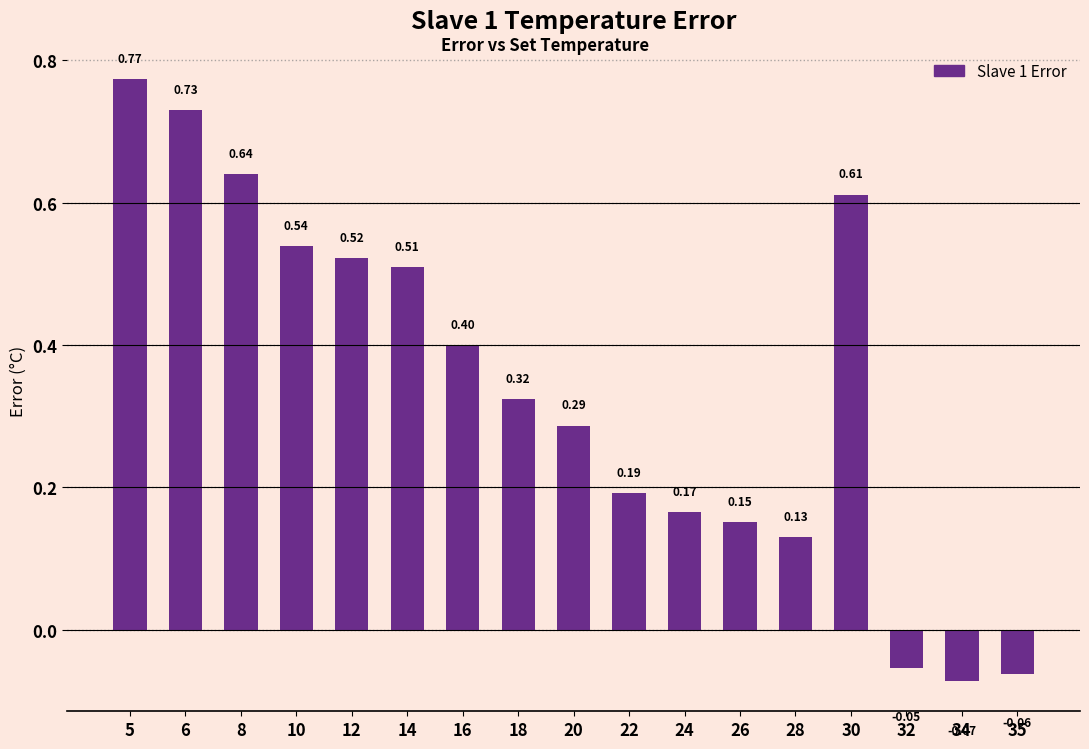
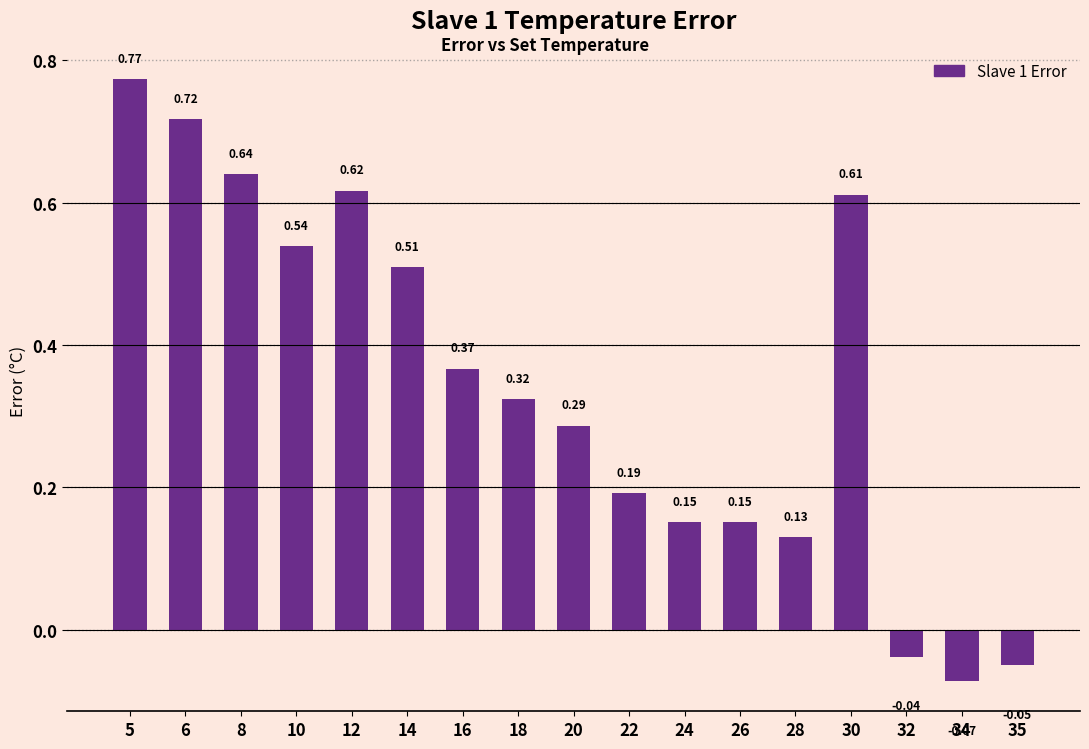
  {
    "5": 0.77,
-   "6": 0.73,
+   "6": 0.72,
    "8": 0.64,
    "10": 0.54,
-   "12": 0.52,
+   "12": 0.62,
    "14": 0.51,
-   "16": 0.40,
+   "16": 0.37,
    "18": 0.32,
    "20": 0.29,
    "22": 0.19,
-   "24": 0.17,
+   "24": 0.15,
    "26": 0.15,
    "28": 0.13,
    "30": 0.61,
-   "32": -0.05,
-   "35": -0.06
+   "32": -0.04,
+   "35": -0.05
  }
